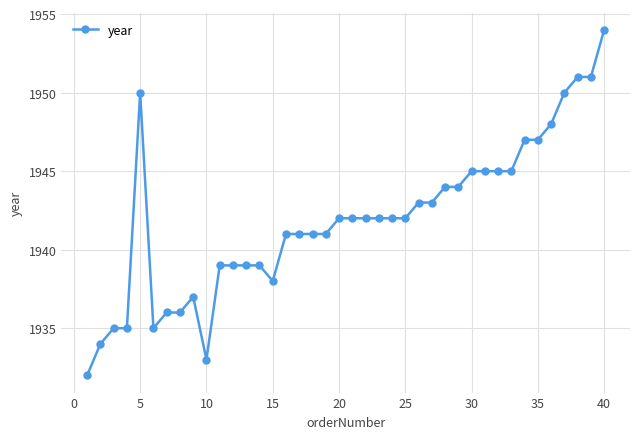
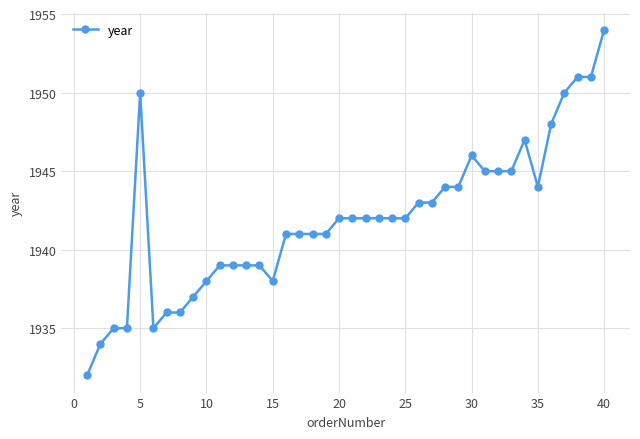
  {
    "5": 1950,
-   "10": 1933,
+   "10": 1938,
    "15": 1938,
    "20": 1942,
    "25": 1942,
-   "30": 1945,
-   "35": 1947,
+   "30": 1946,
+   "35": 1944,
    "40": 1954
  }
